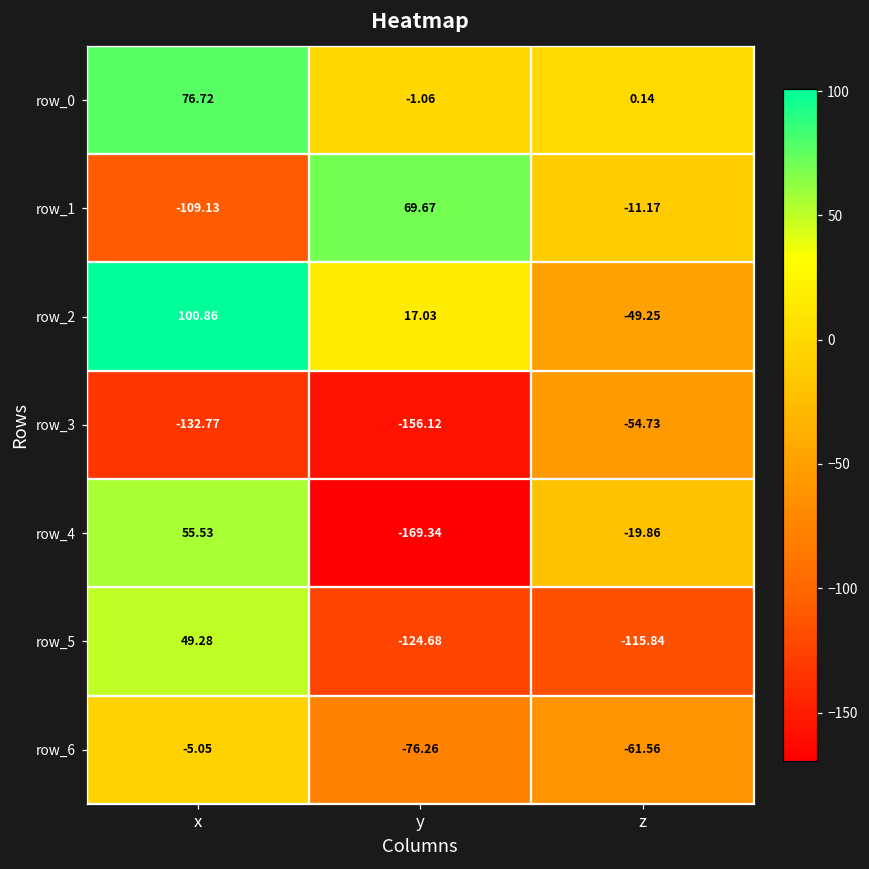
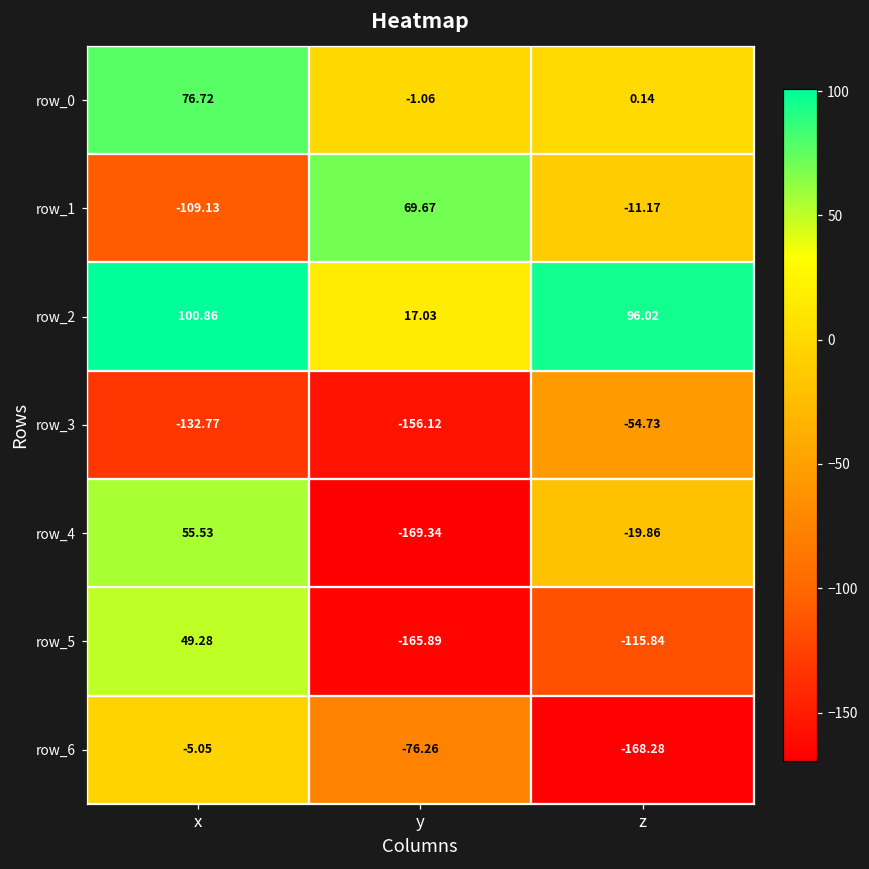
  {
    "row_0": {
      "x": 76.72,
      "y": -1.06,
      "z": 0.14
    },
    "row_1": {
      "x": -109.13,
      "y": 69.67,
      "z": -11.17
    },
    "row_2": {
      "x": 100.86,
      "y": 17.03,
-     "z": -49.25
+     "z": 96.02
    },
    "row_3": {
      "x": -132.77,
      "y": -156.12,
      "z": -54.73
    },
    "row_4": {
      "x": 55.53,
      "y": -169.34,
      "z": -19.86
    },
    "row_5": {
      "x": 49.28,
-     "y": -124.68,
+     "y": -165.89,
      "z": -115.84
    },
    "row_6": {
      "x": -5.05,
      "y": -76.26,
-     "z": -61.56
+     "z": -168.28
    }
  }
